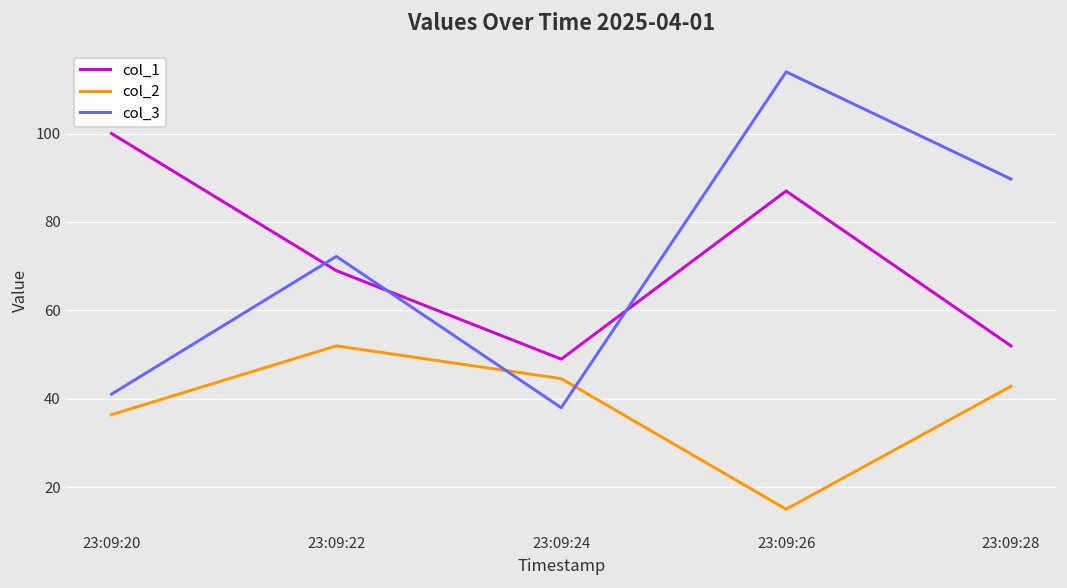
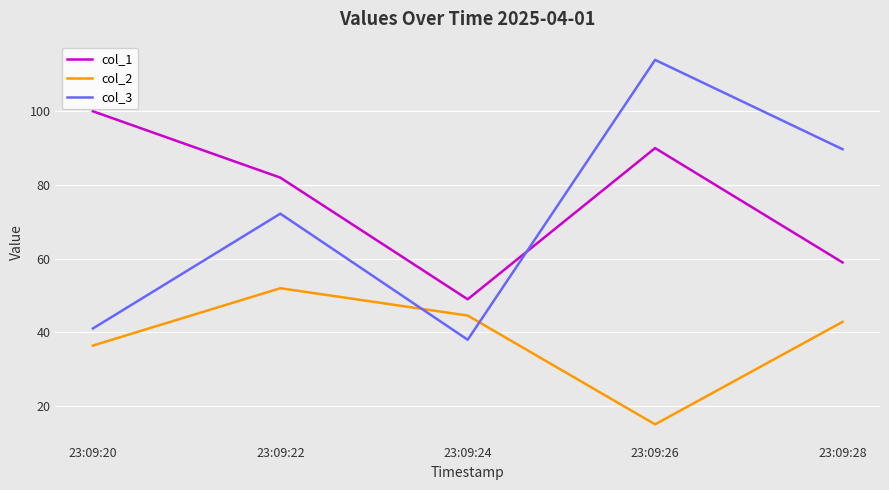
  {
    "col_1": {
      "23:09:20": 100,
-     "23:09:22": 69,
+     "23:09:22": 82,
      "23:09:24": 49,
-     "23:09:26": 87,
-     "23:09:28": 52
+     "23:09:26": 90,
+     "23:09:28": 59
    },
    "col_2": {
      "23:09:20": 36,
      "23:09:22": 52,
      "23:09:24": 45,
      "23:09:26": 15,
      "23:09:28": 43
    },
    "col_3": {
      "23:09:20": 41,
      "23:09:22": 72,
      "23:09:24": 38,
      "23:09:26": 114,
      "23:09:28": 90
    }
  }
